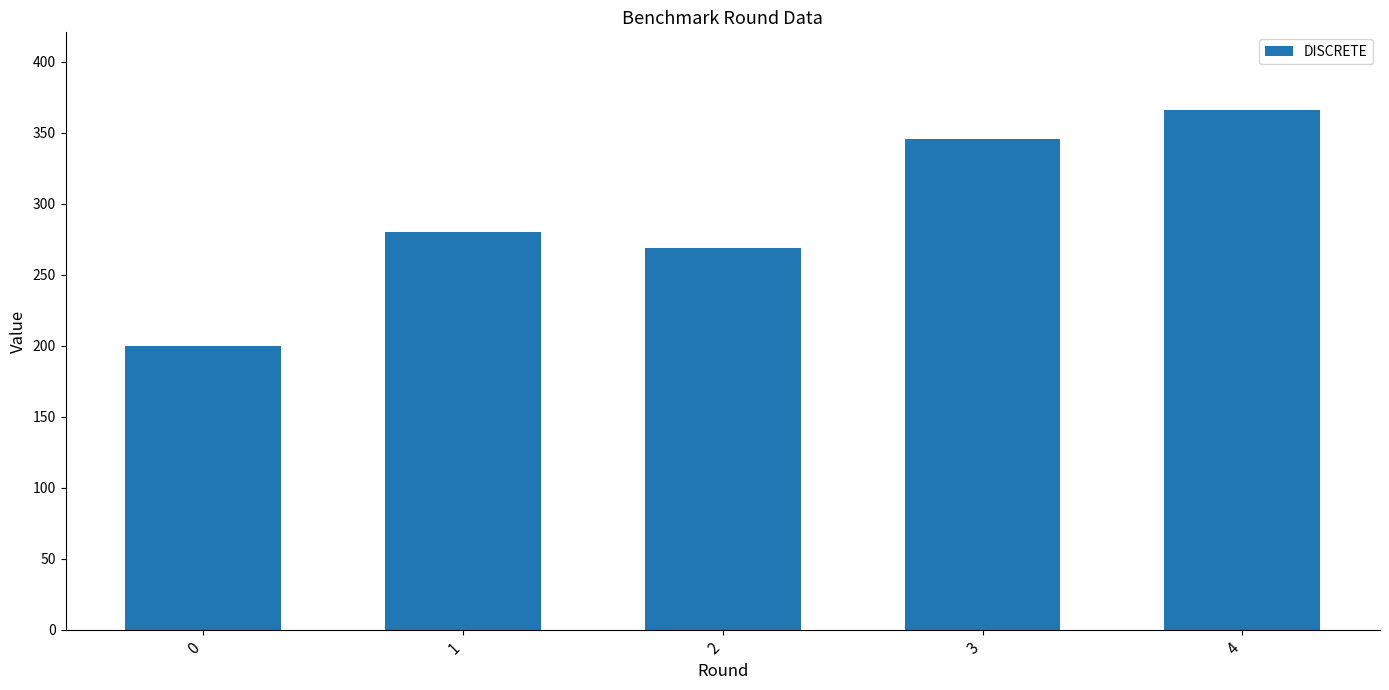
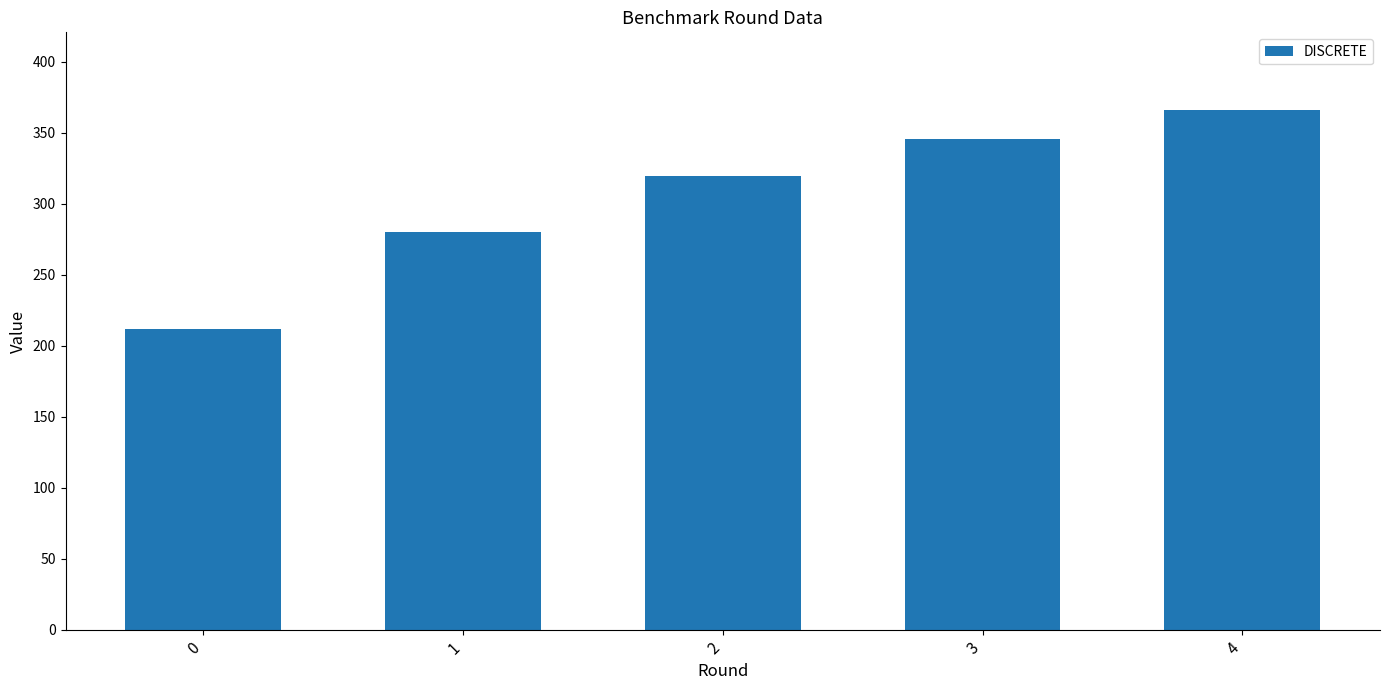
  {
-   "0": 200,
+   "0": 212,
    "1": 280,
-   "2": 269,
+   "2": 320,
    "3": 346,
    "4": 366
  }
